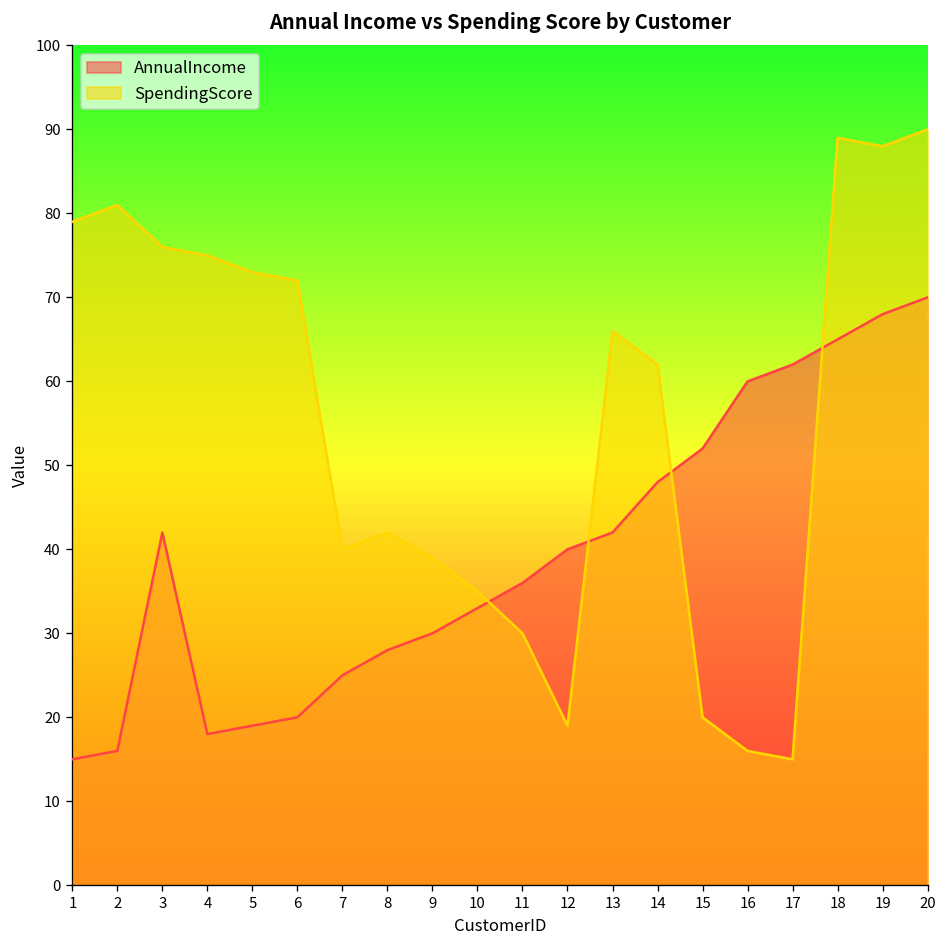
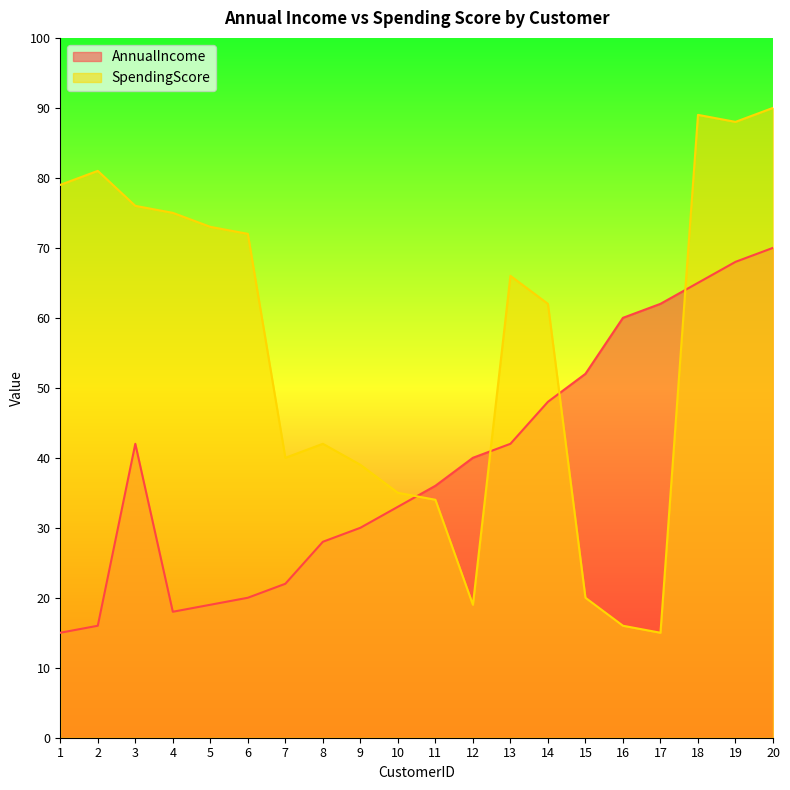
  {
    "AnnualIncome": {
      "1": 15,
      "2": 16,
      "3": 42,
      "4": 18,
      "5": 19,
      "6": 20,
-     "7": 25,
+     "7": 22,
      "8": 28,
      "9": 30,
      "10": 33,
      "11": 36,
      "12": 40,
      "13": 42,
      "14": 48,
      "15": 52,
      "16": 60,
      "17": 62,
      "18": 65,
      "19": 68,
      "20": 70
    },
    "SpendingScore": {
      "1": 79,
      "2": 81,
      "3": 76,
      "4": 75,
      "5": 73,
      "6": 72,
      "7": 40,
      "8": 42,
      "9": 39,
      "10": 35,
-     "11": 30,
+     "11": 34,
      "12": 19,
      "13": 66,
      "14": 62,
      "15": 20,
      "16": 16,
      "17": 15,
      "18": 89,
      "19": 88,
      "20": 90
    }
  }
